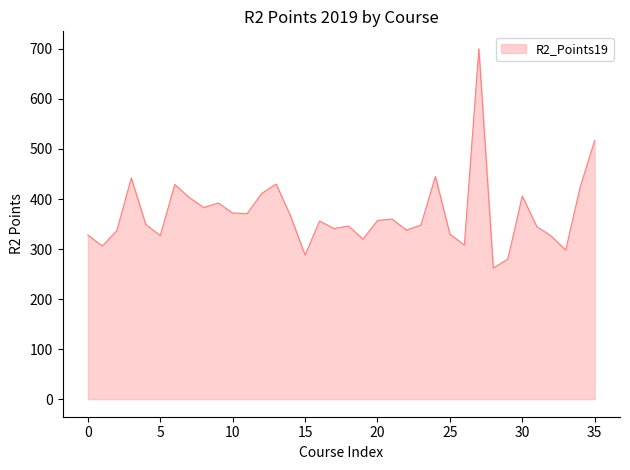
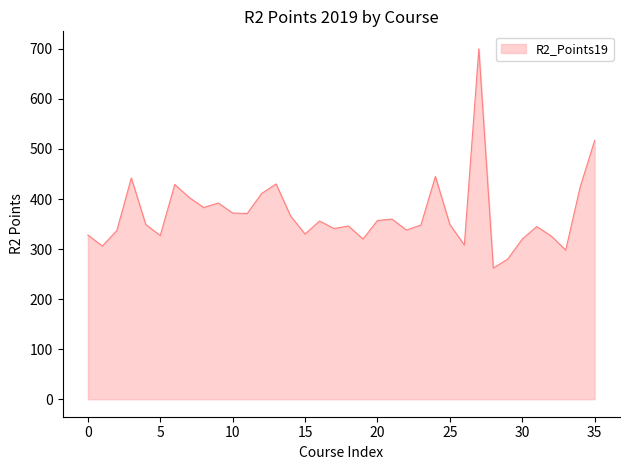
  {
    "0": 330,
    "5": 330,
    "10": 370,
-   "15": 290,
+   "15": 330,
    "20": 360,
-   "25": 330,
-   "30": 410,
+   "25": 350,
+   "30": 320,
    "35": 520
  }
